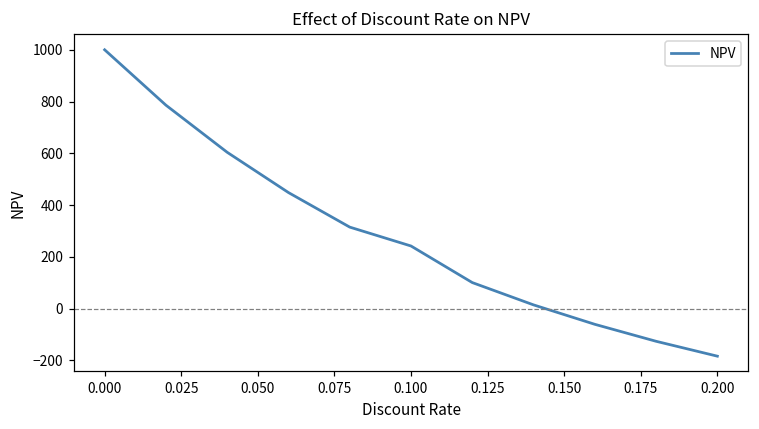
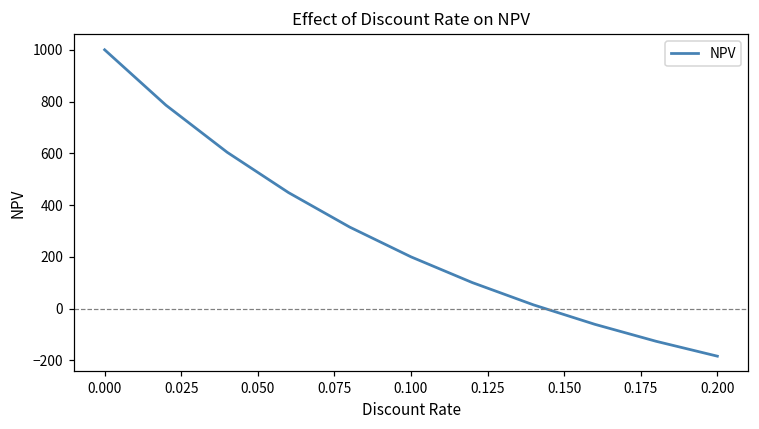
  {
    "0.000": 1000,
-   "0.100": 240,
+   "0.100": 200,
    "0.200": -180
  }
